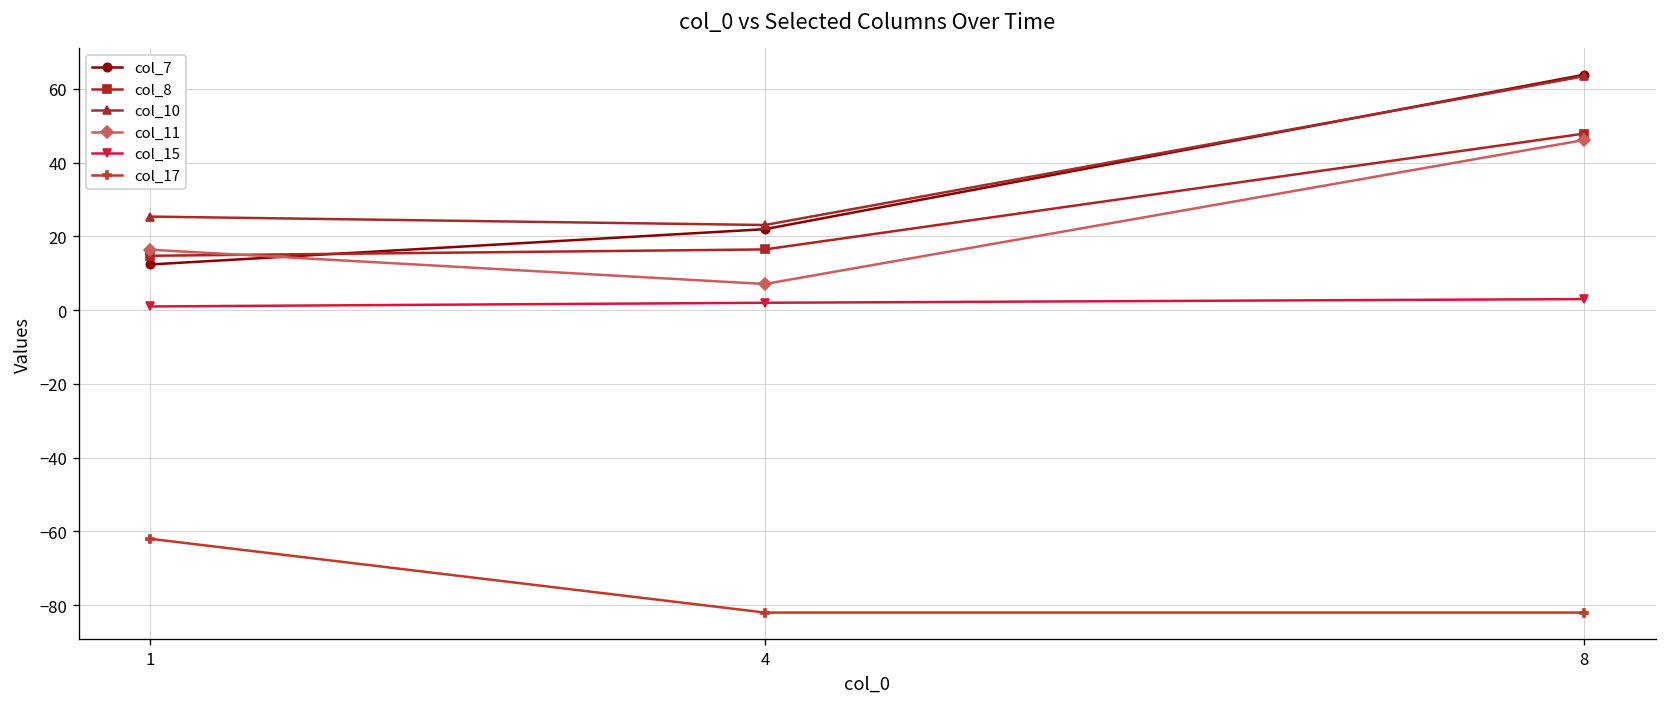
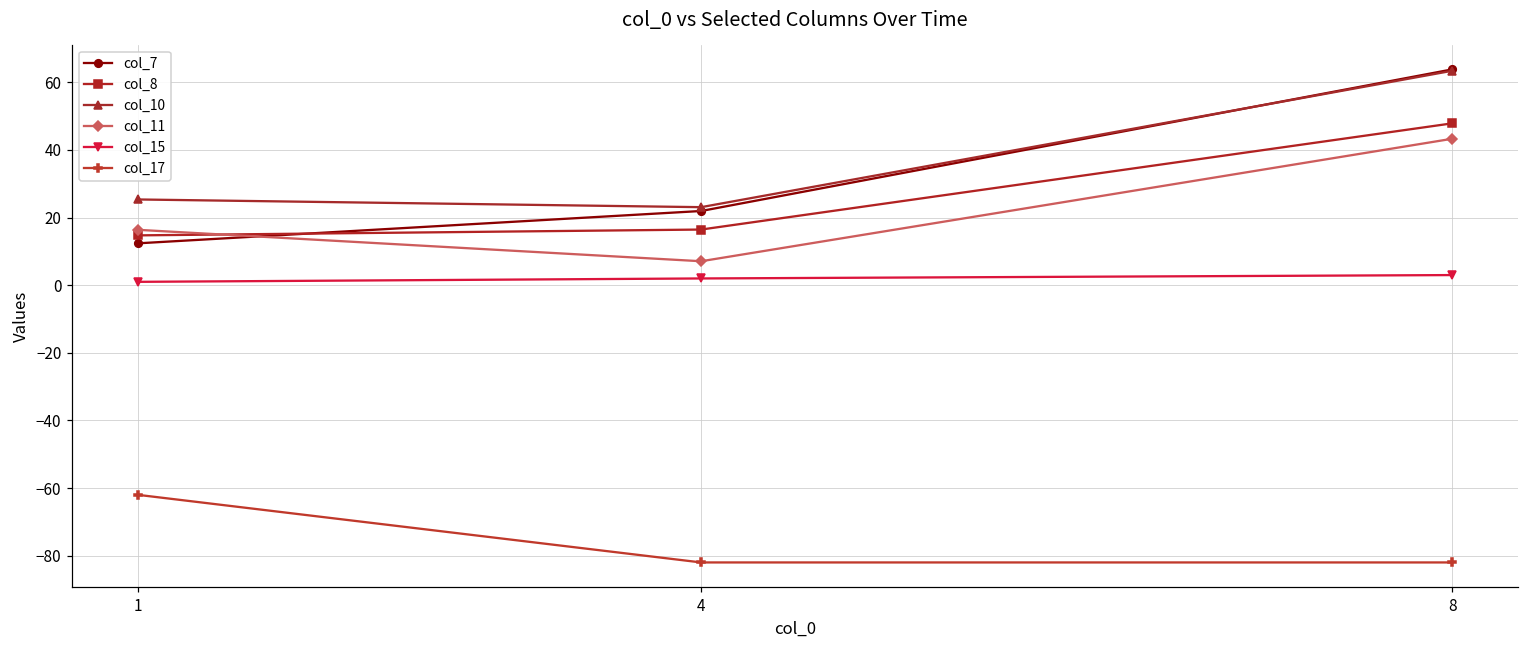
  {
    "col_7": {
      "1": 12,
      "4": 22
    },
    "col_11": {
      "1": 16,
      "4": 7,
-     "8": 46
+     "8": 43
    }
  }
